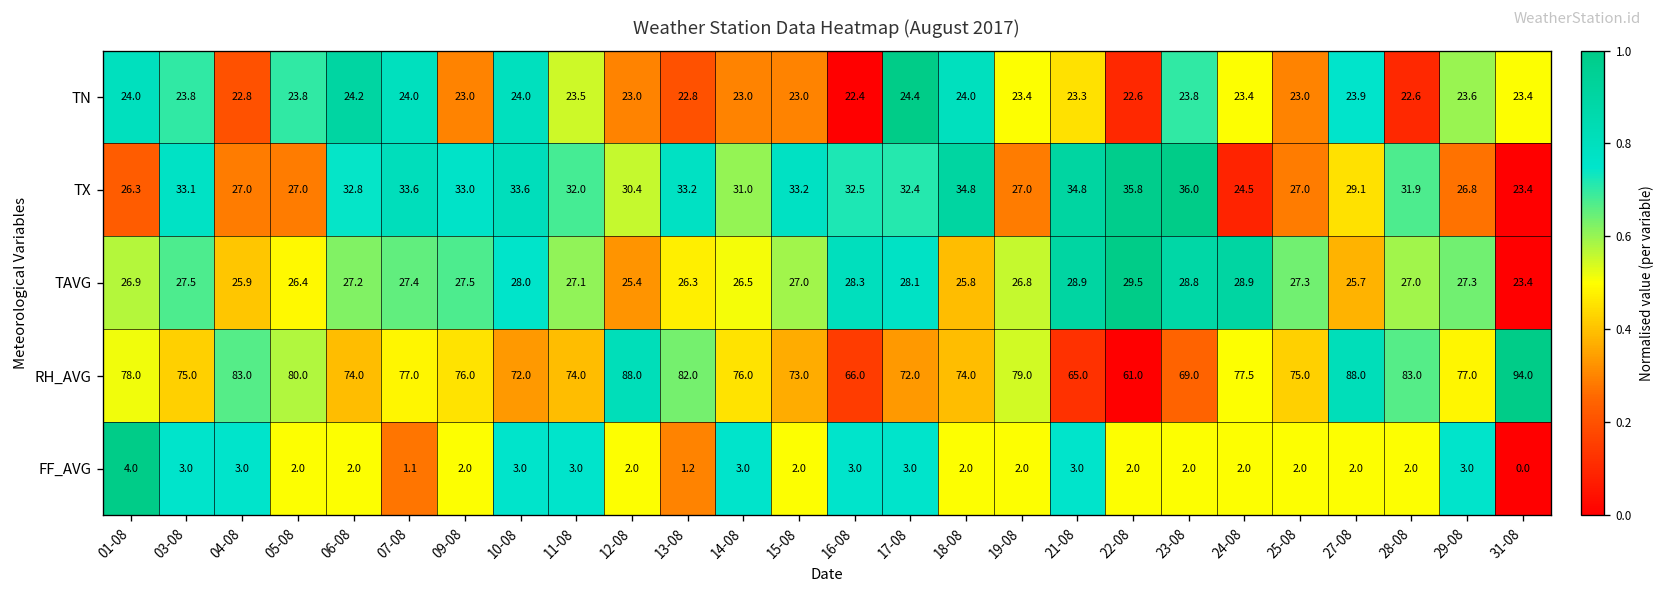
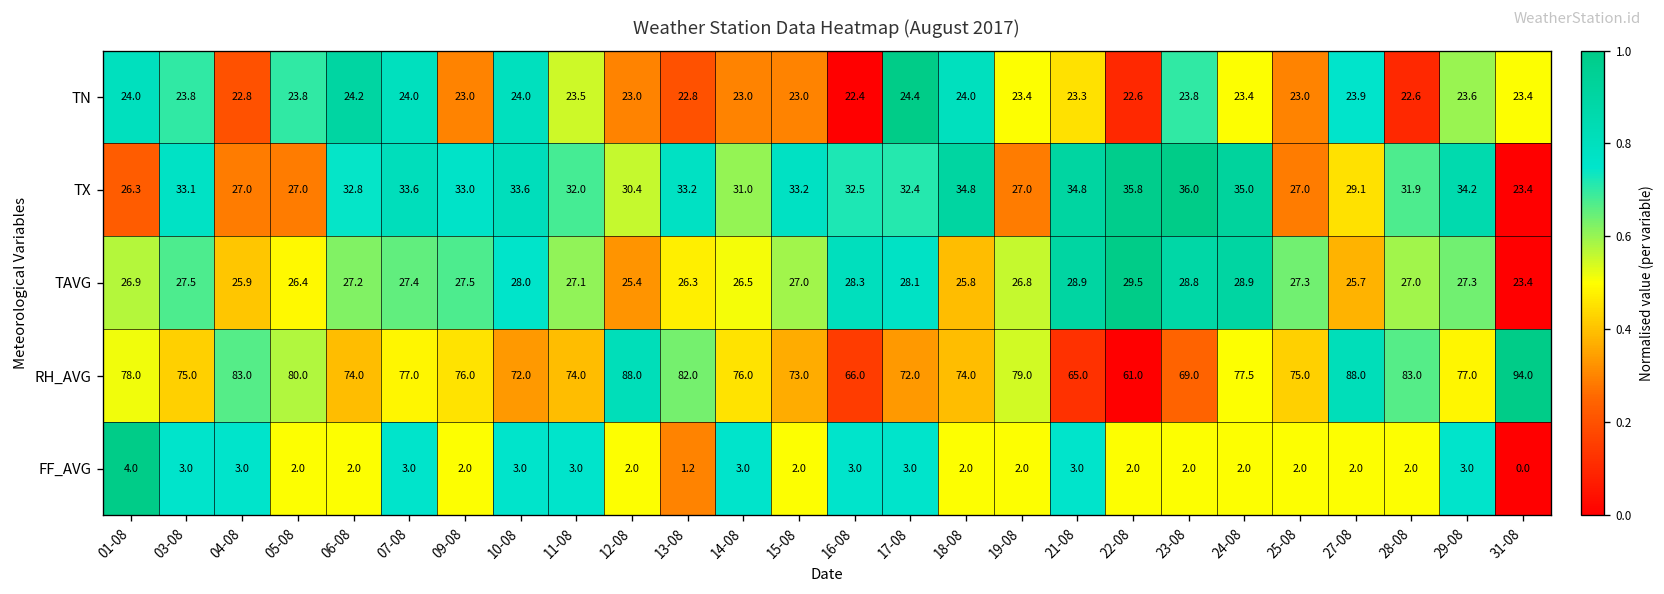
  {
    "TN": {
      "01-08": 24.0,
      "03-08": 23.8,
      "04-08": 22.8,
      "05-08": 23.8,
      "06-08": 24.2,
      "07-08": 24.0,
      "09-08": 23.0,
      "10-08": 24.0,
      "11-08": 23.5,
      "12-08": 23.0,
      "13-08": 22.8,
      "14-08": 23.0,
      "15-08": 23.0,
      "16-08": 22.4,
      "17-08": 24.4,
      "18-08": 24.0,
      "19-08": 23.4,
      "21-08": 23.3,
      "22-08": 22.6,
      "23-08": 23.8,
      "24-08": 23.4,
      "25-08": 23.0,
      "27-08": 23.9,
      "28-08": 22.6,
      "29-08": 23.6,
      "31-08": 23.4
    },
    "TX": {
      "01-08": 26.3,
      "03-08": 33.1,
      "04-08": 27.0,
      "05-08": 27.0,
      "06-08": 32.8,
      "07-08": 33.6,
      "09-08": 33.0,
      "10-08": 33.6,
      "11-08": 32.0,
      "12-08": 30.4,
      "13-08": 33.2,
      "14-08": 31.0,
      "15-08": 33.2,
      "16-08": 32.5,
      "17-08": 32.4,
      "18-08": 34.8,
      "19-08": 27.0,
      "21-08": 34.8,
      "22-08": 35.8,
      "23-08": 36.0,
-     "24-08": 24.5,
+     "24-08": 35.0,
      "25-08": 27.0,
      "27-08": 29.1,
      "28-08": 31.9,
-     "29-08": 26.8,
+     "29-08": 34.2,
      "31-08": 23.4
    },
    "TAVG": {
      "01-08": 26.9,
      "03-08": 27.5,
      "04-08": 25.9,
      "05-08": 26.4,
      "06-08": 27.2,
      "07-08": 27.4,
      "09-08": 27.5,
      "10-08": 28.0,
      "11-08": 27.1,
      "12-08": 25.4,
      "13-08": 26.3,
      "14-08": 26.5,
      "15-08": 27.0,
      "16-08": 28.3,
      "17-08": 28.1,
      "18-08": 25.8,
      "19-08": 26.8,
      "21-08": 28.9,
      "22-08": 29.5,
      "23-08": 28.8,
      "24-08": 28.9,
      "25-08": 27.3,
      "27-08": 25.7,
      "28-08": 27.0,
      "29-08": 27.3,
      "31-08": 23.4
    },
    "RH_AVG": {
      "01-08": 78.0,
      "03-08": 75.0,
      "04-08": 83.0,
      "05-08": 80.0,
      "06-08": 74.0,
      "07-08": 77.0,
      "09-08": 76.0,
      "10-08": 72.0,
      "11-08": 74.0,
      "12-08": 88.0,
      "13-08": 82.0,
      "14-08": 76.0,
      "15-08": 73.0,
      "16-08": 66.0,
      "17-08": 72.0,
      "18-08": 74.0,
      "19-08": 79.0,
      "21-08": 65.0,
      "22-08": 61.0,
      "23-08": 69.0,
      "24-08": 77.5,
      "25-08": 75.0,
      "27-08": 88.0,
      "28-08": 83.0,
      "29-08": 77.0,
      "31-08": 94.0
    },
    "FF_AVG": {
      "01-08": 4.0,
      "03-08": 3.0,
      "04-08": 3.0,
      "05-08": 2.0,
      "06-08": 2.0,
-     "07-08": 1.1,
+     "07-08": 3.0,
      "09-08": 2.0,
      "10-08": 3.0,
      "11-08": 3.0,
      "12-08": 2.0,
      "13-08": 1.2,
      "14-08": 3.0,
      "15-08": 2.0,
      "16-08": 3.0,
      "17-08": 3.0,
      "18-08": 2.0,
      "19-08": 2.0,
      "21-08": 3.0,
      "22-08": 2.0,
      "23-08": 2.0,
      "24-08": 2.0,
      "25-08": 2.0,
      "27-08": 2.0,
      "28-08": 2.0,
      "29-08": 3.0,
      "31-08": 0.0
    }
  }
